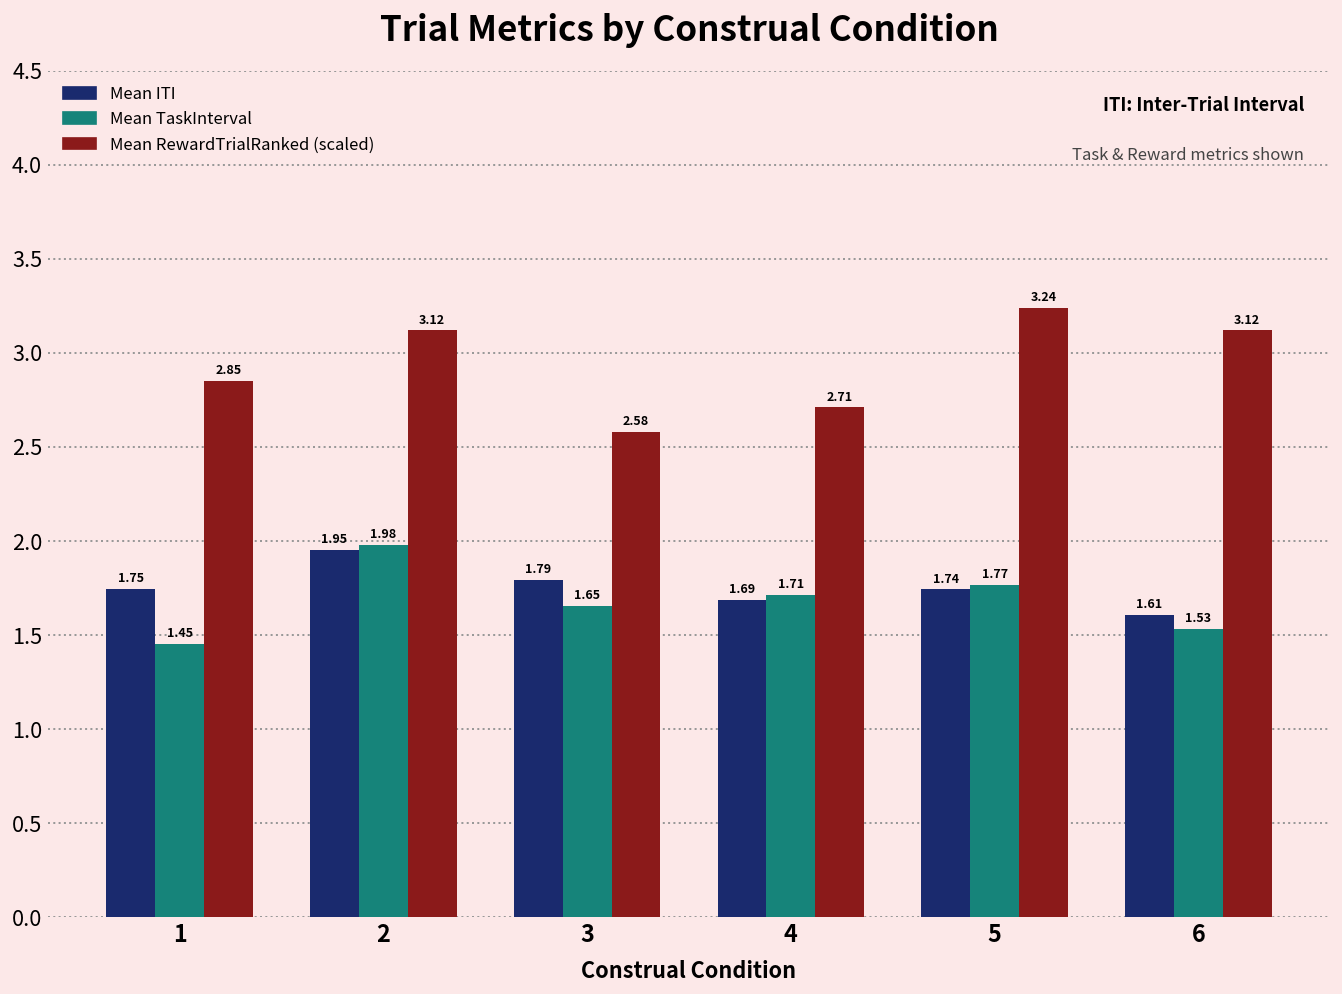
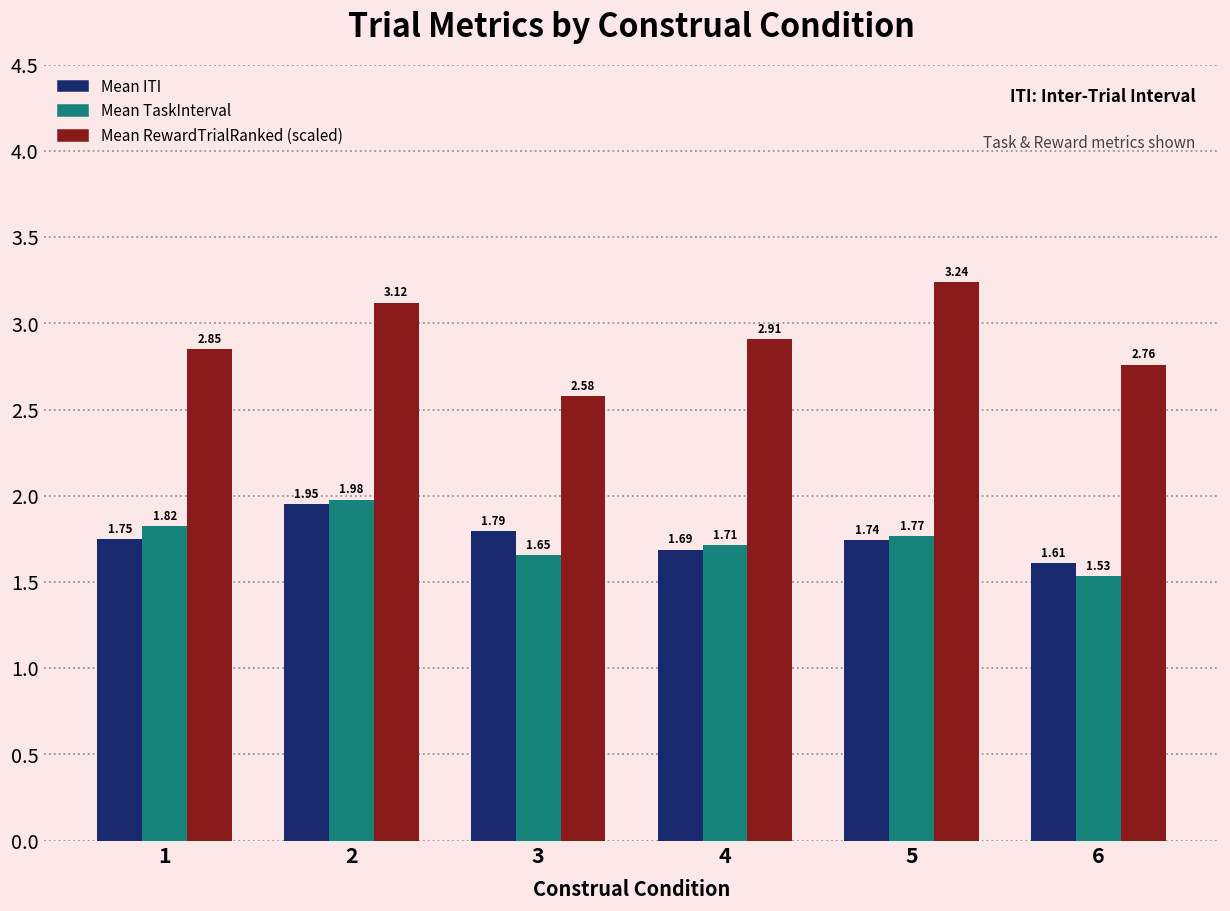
  {
    "Mean ITI": {
      "1": 1.75,
      "2": 1.95,
      "3": 1.79,
      "4": 1.69,
      "5": 1.74,
      "6": 1.61
    },
    "Mean TaskInterval": {
-     "1": 1.45,
+     "1": 1.82,
      "2": 1.98,
      "3": 1.65,
      "4": 1.71,
      "5": 1.77,
      "6": 1.53
    },
    "Mean RewardTrialRanked (scaled)": {
      "1": 2.85,
      "2": 3.12,
      "3": 2.58,
-     "4": 2.71,
+     "4": 2.91,
      "5": 3.24,
-     "6": 3.12
+     "6": 2.76
    }
  }
